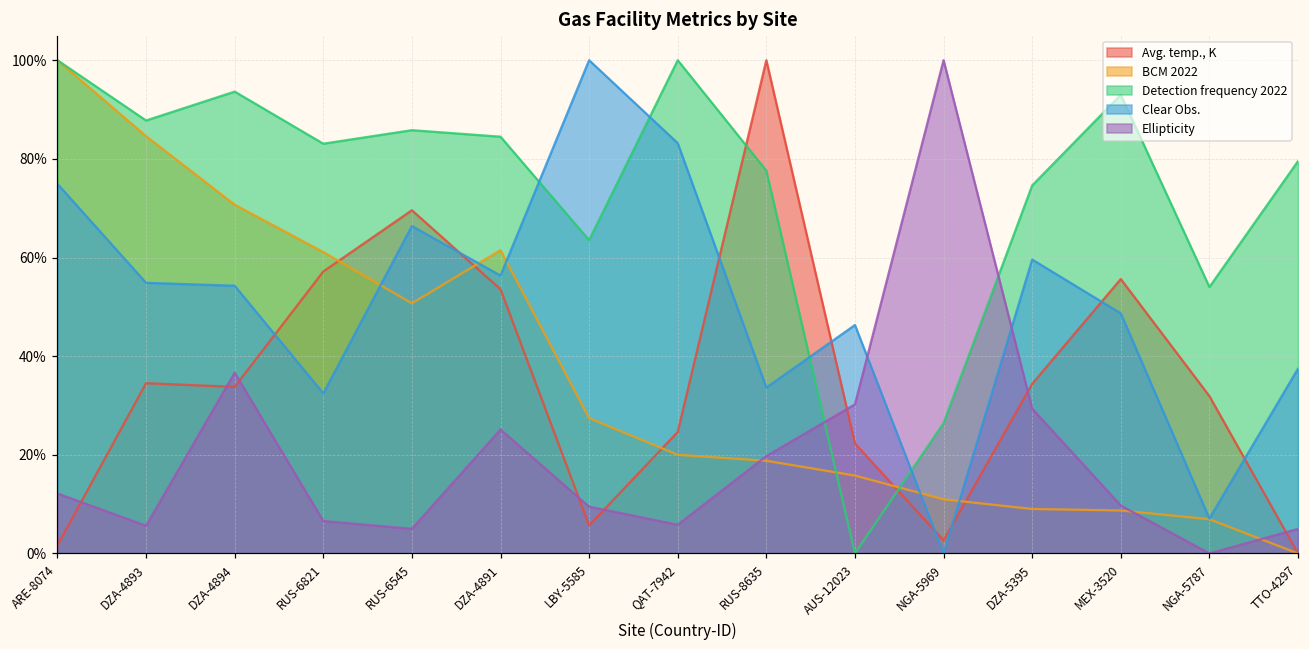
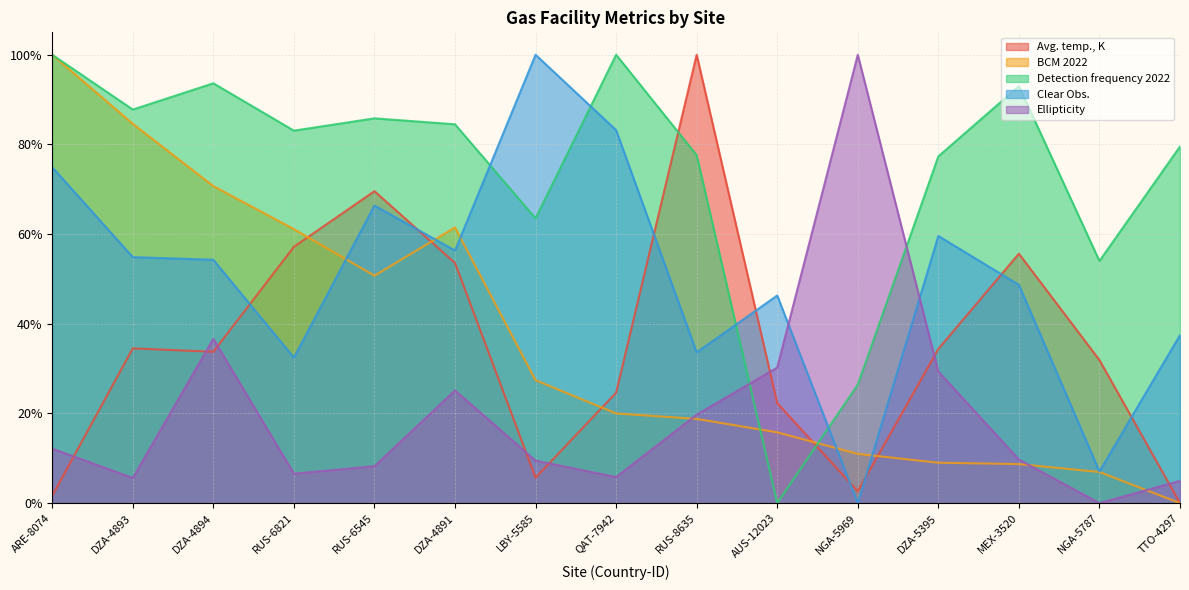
  {
    "Avg. temp., K": {
      "ARE-8074": "2%",
      "DZA-4893": "35%",
      "DZA-4894": "34%",
      "RUS-6821": "57%",
      "RUS-6545": "70%",
      "DZA-4891": "54%",
      "LBY-5585": "6%",
      "QAT-7942": "25%",
      "RUS-8635": "100%",
      "AUS-12023": "22%",
      "NGA-5969": "3%",
      "DZA-5395": "34%",
      "MEX-3520": "56%",
      "NGA-5787": "32%"
    },
    "BCM 2022": {
      "DZA-4893": "85%",
      "DZA-4894": "71%",
      "RUS-6821": "61%",
      "RUS-6545": "51%",
      "DZA-4891": "61%",
      "LBY-5585": "27%",
      "QAT-7942": "20%",
      "RUS-8635": "19%",
      "AUS-12023": "16%",
      "NGA-5969": "11%",
      "DZA-5395": "9%",
      "MEX-3520": "9%"
    },
    "Detection frequency 2022": {
      "DZA-4893": "88%",
      "DZA-4894": "94%",
      "RUS-6821": "83%",
      "RUS-6545": "86%",
      "DZA-4891": "84%",
      "LBY-5585": "64%",
      "QAT-7942": "100%",
      "RUS-8635": "78%",
      "AUS-12023": "0%",
      "NGA-5969": "26%",
-     "DZA-5395": "75%",
+     "DZA-5395": "77%",
      "NGA-5787": "54%",
      "TTO-4297": "80%"
    },
    "Clear Obs.": {
      "ARE-8074": "75%",
      "DZA-4893": "55%",
      "DZA-4894": "54%",
      "RUS-6821": "32%",
      "RUS-6545": "66%",
      "DZA-4891": "56%",
      "LBY-5585": "100%",
      "QAT-7942": "83%",
      "RUS-8635": "34%",
      "AUS-12023": "46%",
      "NGA-5969": "0%",
      "DZA-5395": "60%",
      "MEX-3520": "49%",
      "TTO-4297": "37%"
    },
    "Ellipticity": {
      "ARE-8074": "12%",
      "DZA-4893": "6%",
      "DZA-4894": "37%",
      "RUS-6821": "7%",
-     "RUS-6545": "5%",
+     "RUS-6545": "8%",
      "DZA-4891": "25%",
      "LBY-5585": "9%",
      "QAT-7942": "6%",
      "RUS-8635": "20%",
      "AUS-12023": "30%",
      "NGA-5969": "100%",
      "DZA-5395": "29%",
      "MEX-3520": "10%",
      "NGA-5787": "0%",
      "TTO-4297": "5%"
    }
  }
